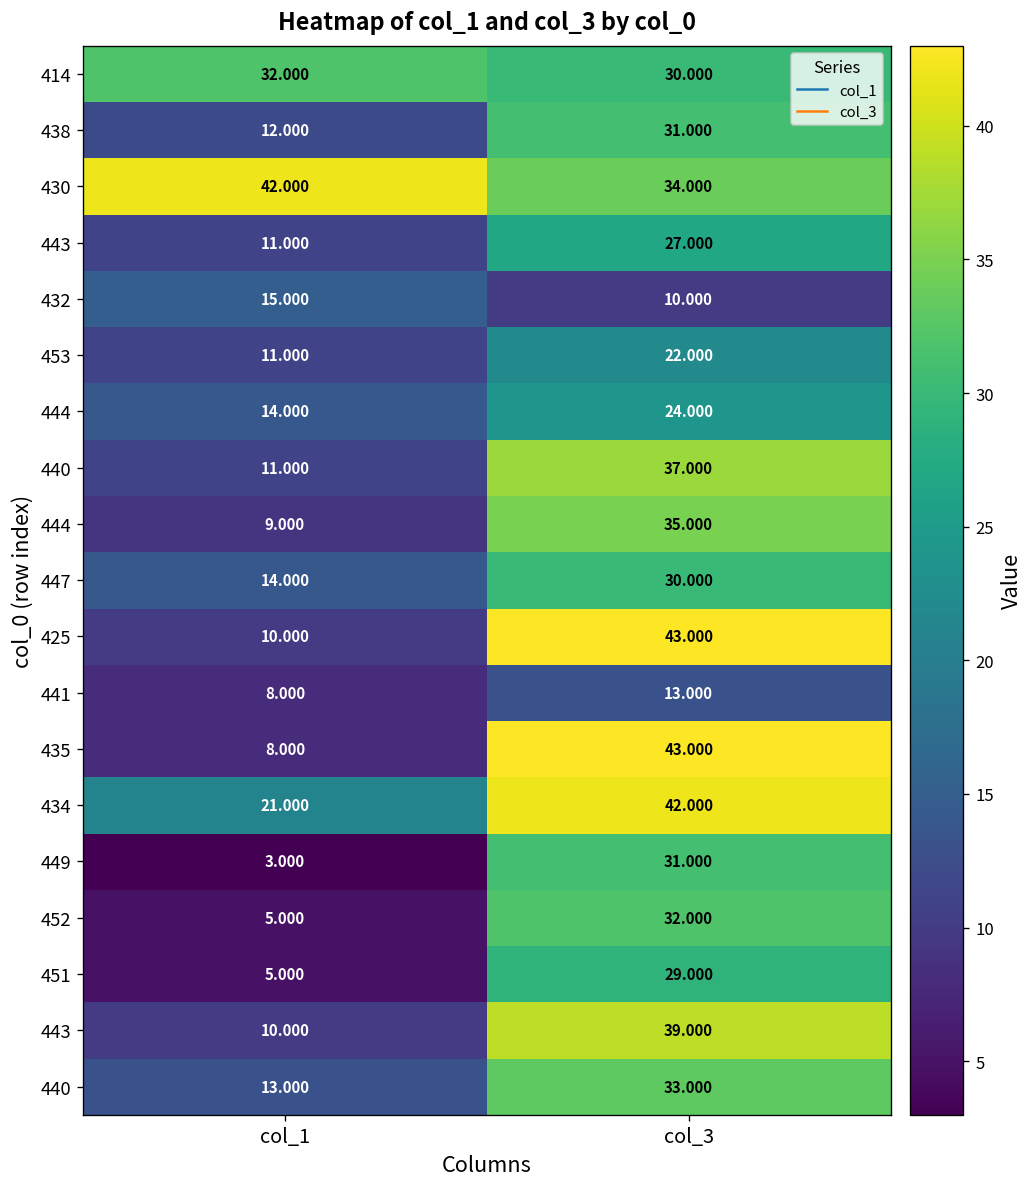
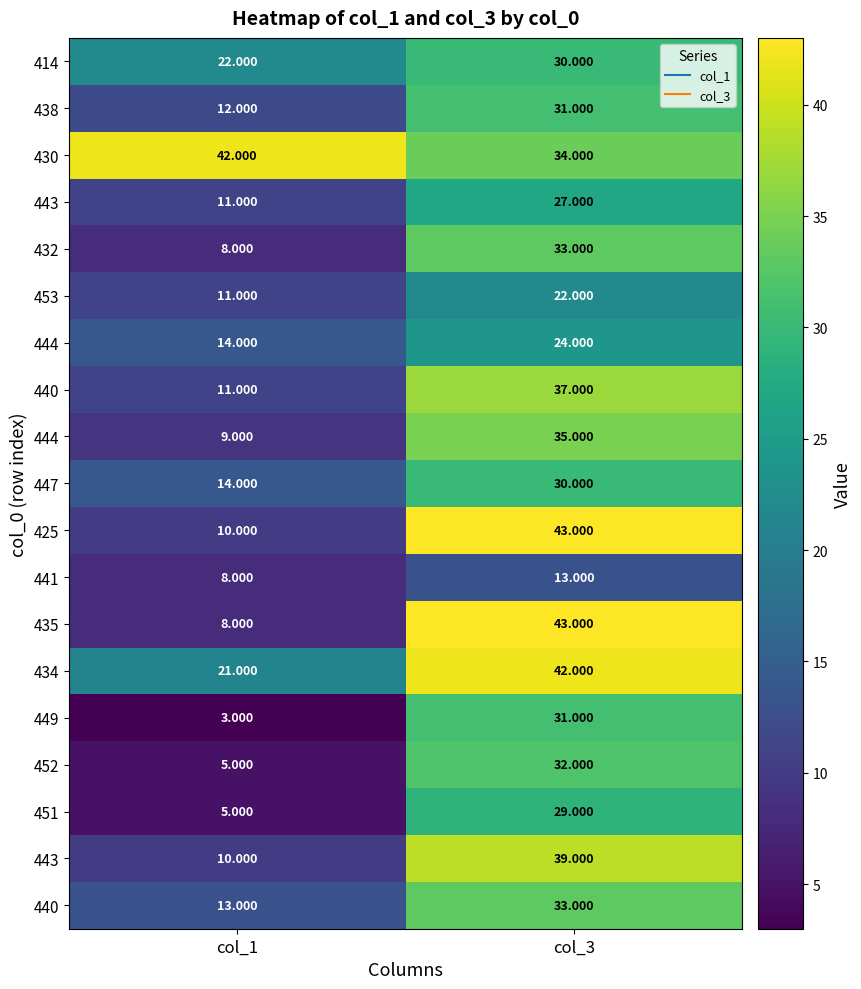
  {
    "414": {
-     "col_1": 32.000,
+     "col_1": 22.000,
      "col_3": 30.000
    },
    "438": {
      "col_1": 12.000,
      "col_3": 31.000
    },
    "430": {
      "col_1": 42.000,
      "col_3": 34.000
    },
    "432": {
-     "col_1": 15.000,
-     "col_3": 10.000
+     "col_1": 8.000,
+     "col_3": 33.000
    },
    "453": {
      "col_1": 11.000,
      "col_3": 22.000
    },
    "447": {
      "col_1": 14.000,
      "col_3": 30.000
    },
    "425": {
      "col_1": 10.000,
      "col_3": 43.000
    },
    "441": {
      "col_1": 8.000,
      "col_3": 13.000
    },
    "435": {
      "col_1": 8.000,
      "col_3": 43.000
    },
    "434": {
      "col_1": 21.000,
      "col_3": 42.000
    },
    "449": {
      "col_1": 3.000,
      "col_3": 31.000
    },
    "452": {
      "col_1": 5.000,
      "col_3": 32.000
    },
    "451": {
      "col_1": 5.000,
      "col_3": 29.000
    }
  }
